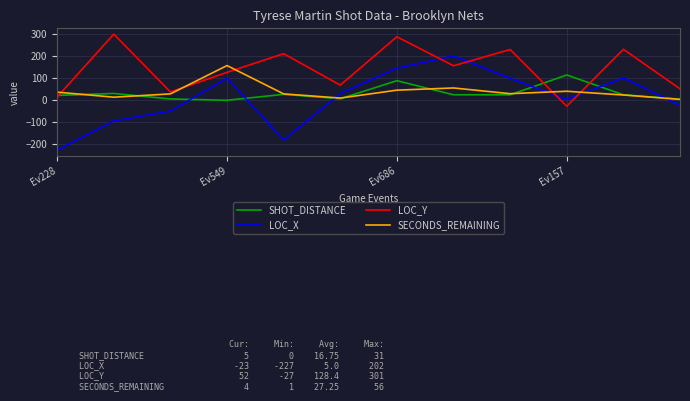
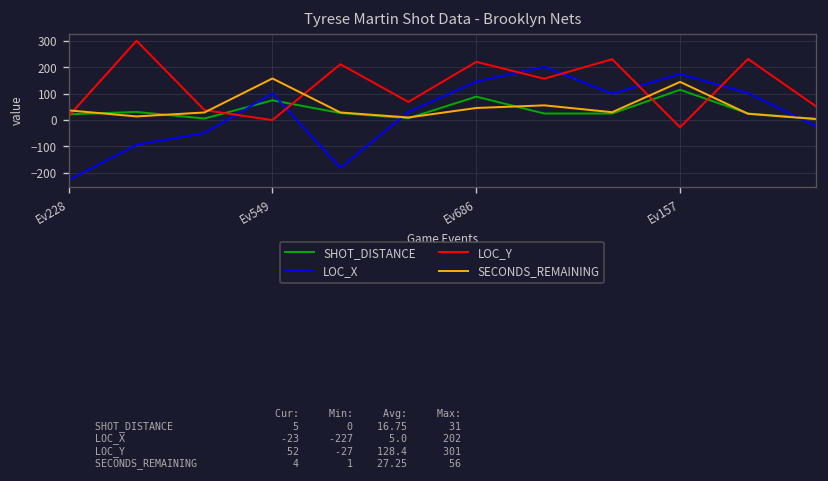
  {
    "SHOT_DISTANCE": {
-     "Ev549": 0,
+     "Ev549": 80,
      "Ev686": 90,
      "Ev157": 120
    },
    "LOC_X": {
      "Ev228": -230,
      "Ev549": 100,
      "Ev686": 150,
-     "Ev157": 0
+     "Ev157": 180
    },
    "LOC_Y": {
-     "Ev549": 130,
-     "Ev686": 290,
+     "Ev549": 0,
+     "Ev686": 220,
      "Ev157": -30
    },
    "SECONDS_REMAINING": {
      "Ev228": 40,
      "Ev549": 160,
      "Ev686": 50,
-     "Ev157": 40
+     "Ev157": 150
    }
  }
